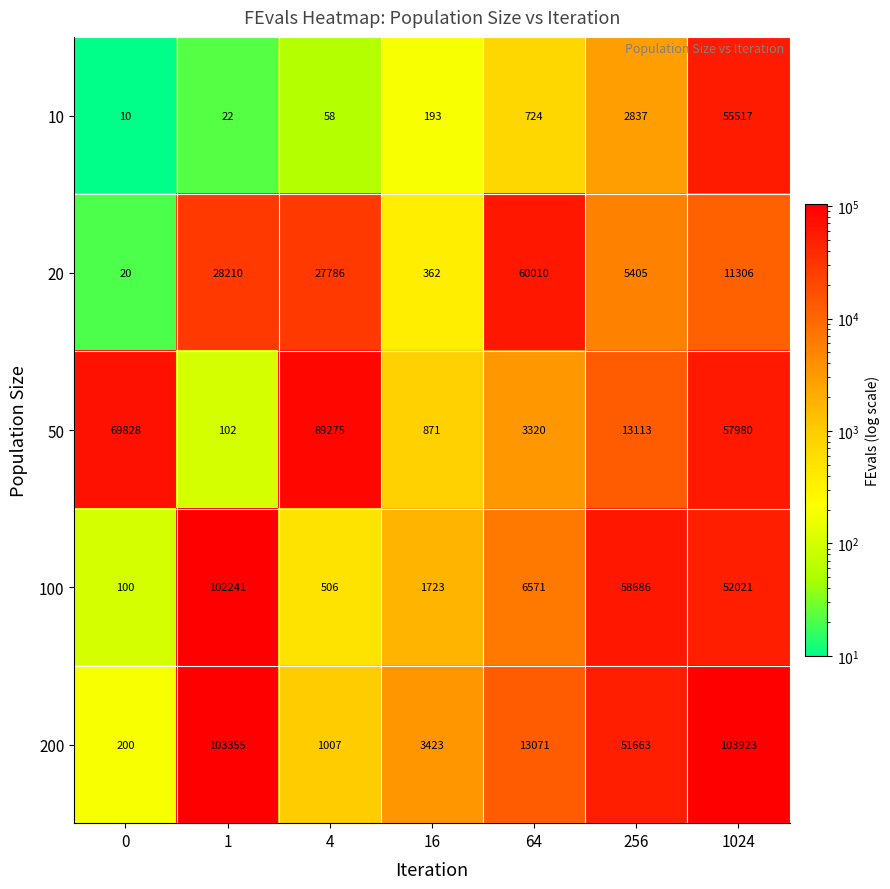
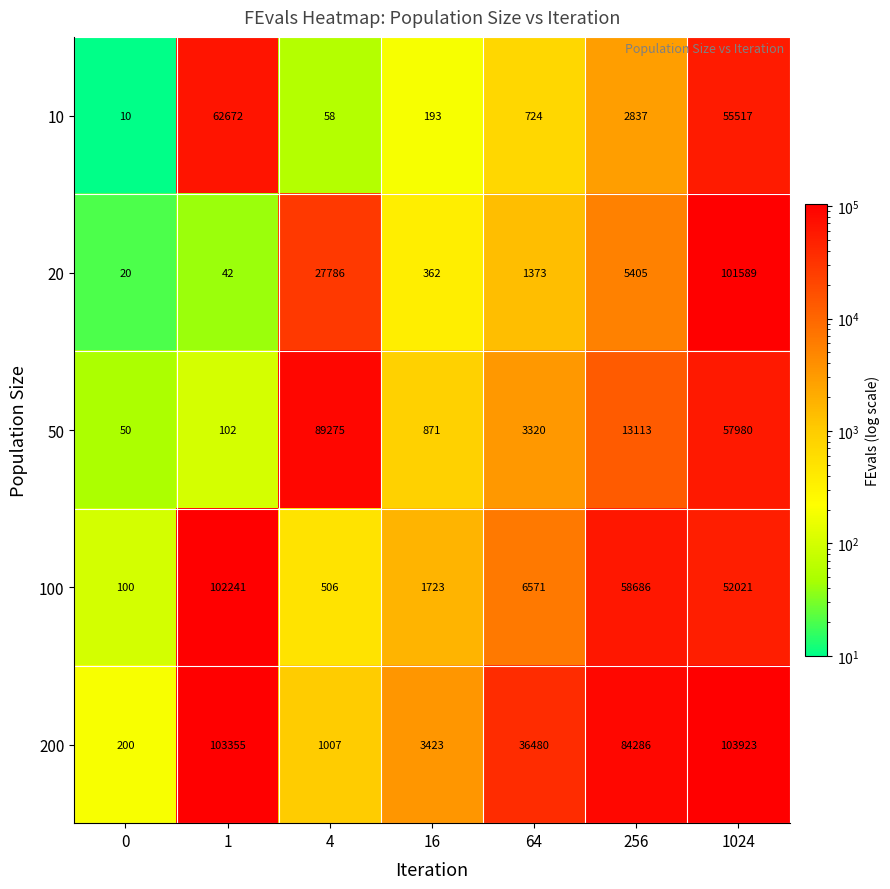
  {
    "10": {
      "0": 10,
-     "1": 22,
+     "1": 62672,
      "4": 58,
      "16": 193,
      "64": 724,
      "256": 2837
    },
    "20": {
      "0": 20,
-     "1": 28210,
+     "1": 42,
      "4": 27786,
      "16": 362,
-     "64": 60010,
+     "64": 1373,
      "256": 5405,
-     "1024": 11306
+     "1024": 101589
    },
    "50": {
-     "0": 69828,
+     "0": 50,
      "1": 102,
      "4": 89275,
      "16": 871,
      "64": 3320,
      "256": 13113,
      "1024": 57980
    },
    "100": {
      "0": 100,
      "1": 102241,
      "4": 506,
      "16": 1723,
      "64": 6571,
      "256": 58686,
      "1024": 52021
    },
    "200": {
      "0": 200,
      "1": 103355,
      "4": 1007,
      "16": 3423,
-     "64": 13071,
-     "256": 51663,
+     "64": 36480,
+     "256": 84286,
      "1024": 103923
    }
  }
